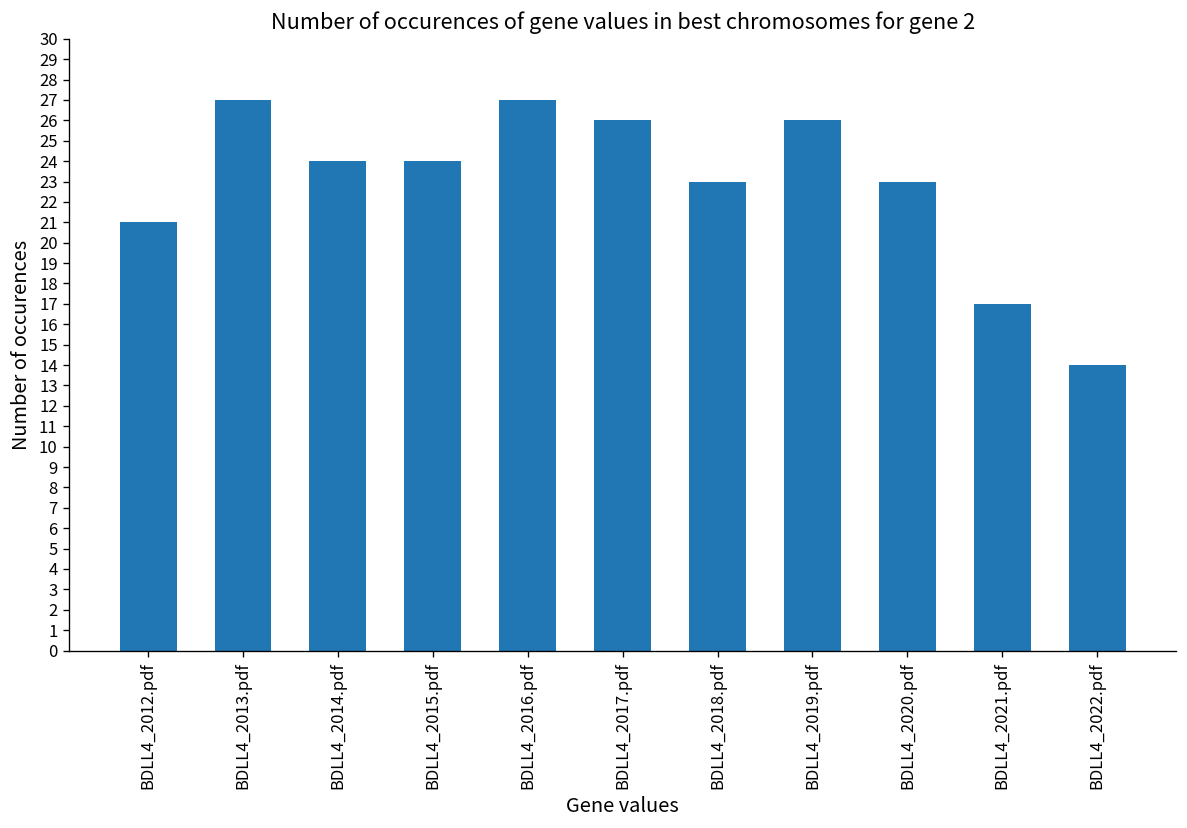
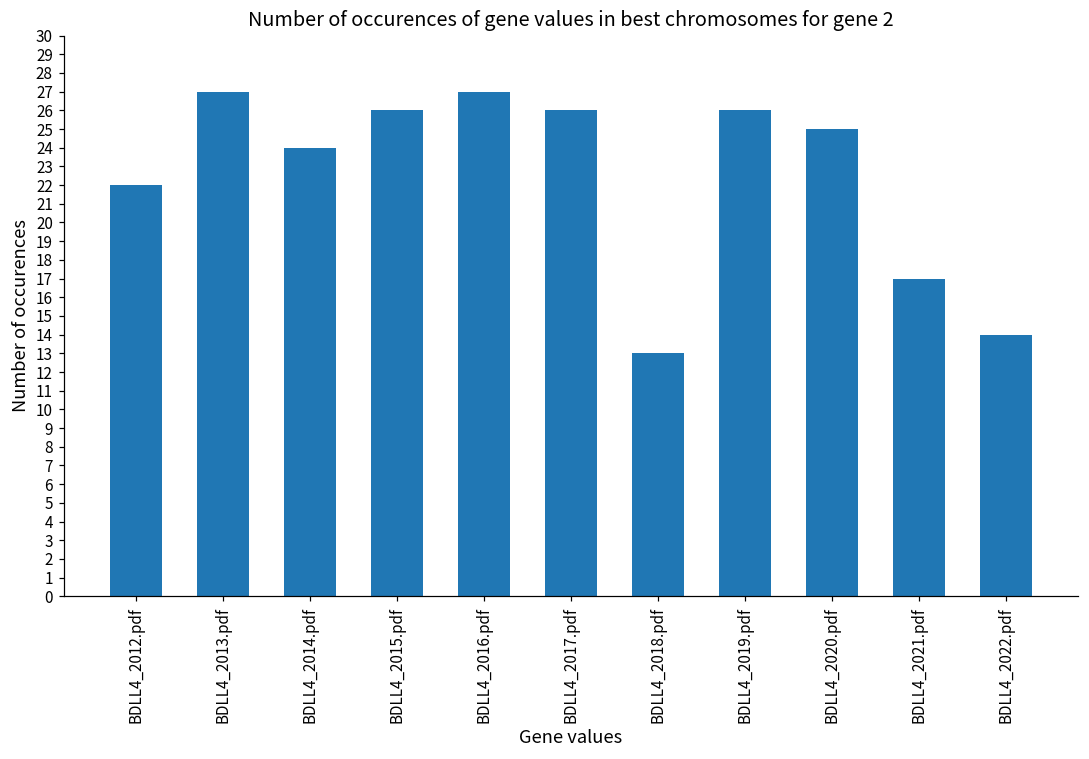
  {
-   "BDLL4_2012.pdf": 21,
+   "BDLL4_2012.pdf": 22,
    "BDLL4_2013.pdf": 27,
    "BDLL4_2014.pdf": 24,
-   "BDLL4_2015.pdf": 24,
+   "BDLL4_2015.pdf": 26,
    "BDLL4_2016.pdf": 27,
    "BDLL4_2017.pdf": 26,
-   "BDLL4_2018.pdf": 23,
+   "BDLL4_2018.pdf": 13,
    "BDLL4_2019.pdf": 26,
-   "BDLL4_2020.pdf": 23,
+   "BDLL4_2020.pdf": 25,
    "BDLL4_2021.pdf": 17,
    "BDLL4_2022.pdf": 14
  }
